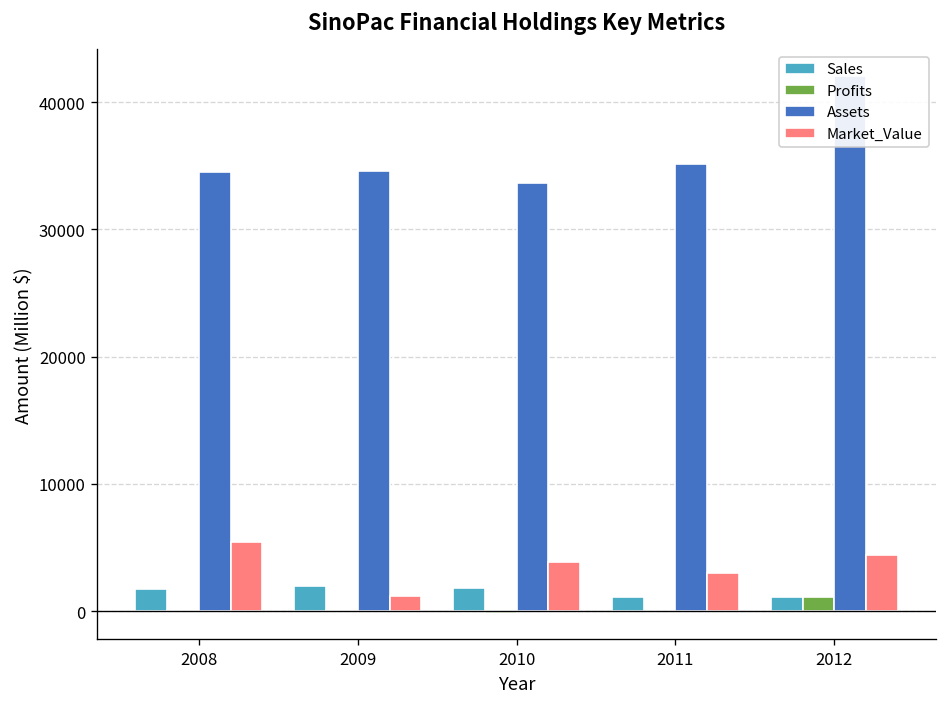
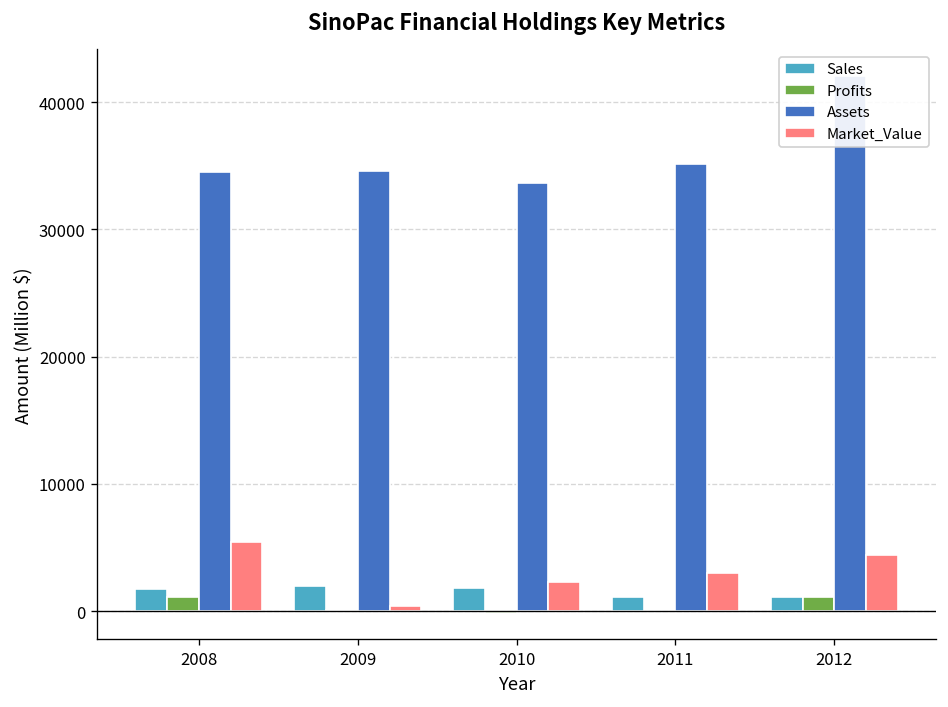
  {
    "Profits": {
-     "2008": 100,
+     "2008": 1100,
      "2012": 1100
    },
    "Market_Value": {
      "2008": 5400,
-     "2009": 1200,
-     "2010": 3800,
+     "2009": 400,
+     "2010": 2300,
      "2011": 3000,
      "2012": 4400
    }
  }
